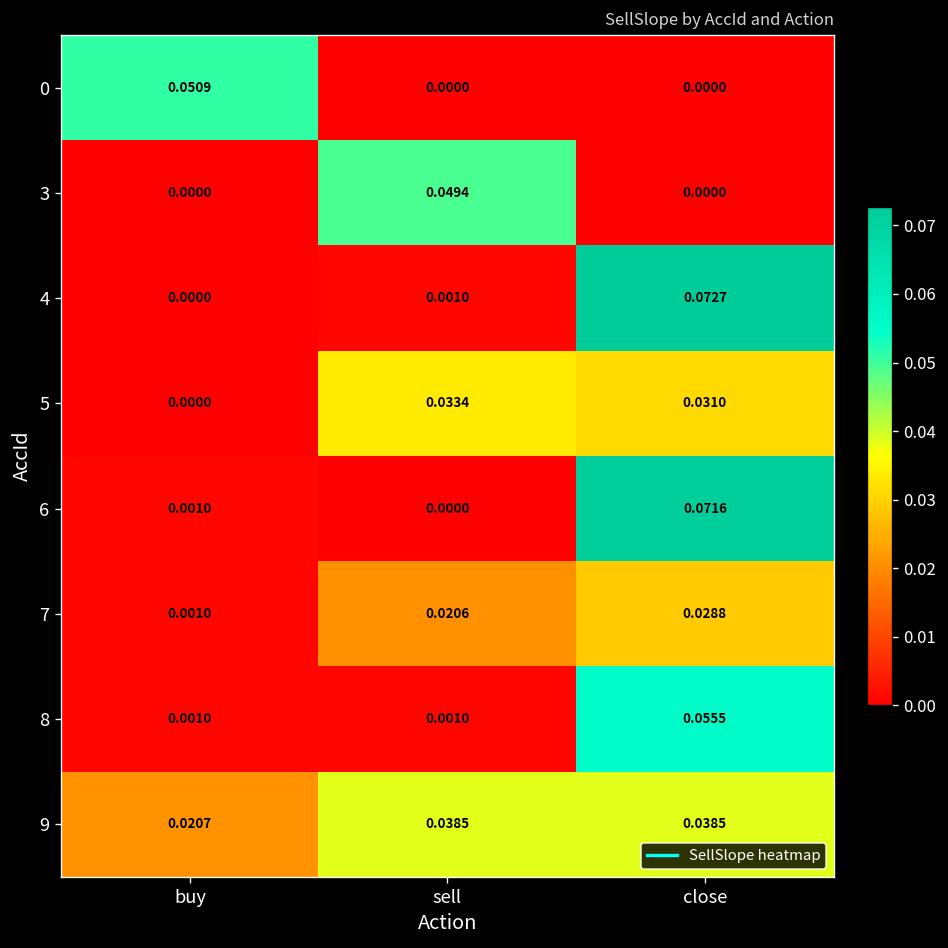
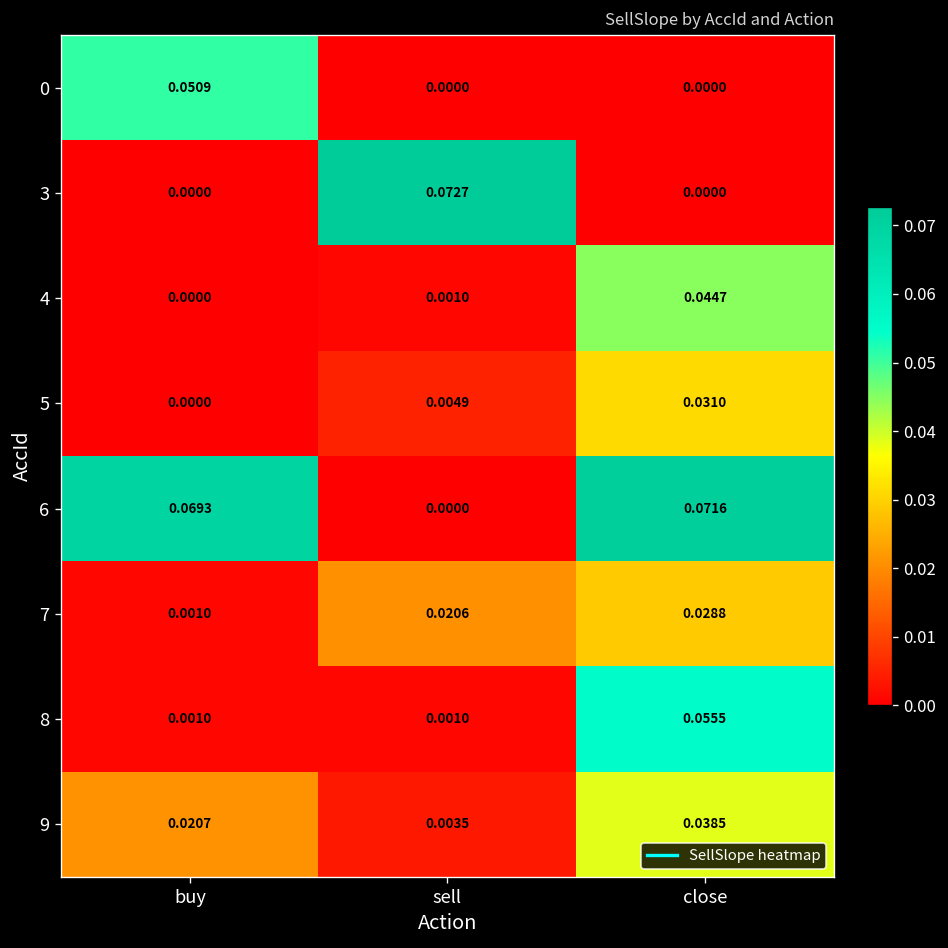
  {
    "0": {
      "buy": 0.0509,
      "sell": 0.0000,
      "close": 0.0000
    },
    "3": {
      "buy": 0.0000,
-     "sell": 0.0494,
+     "sell": 0.0727,
      "close": 0.0000
    },
    "4": {
      "buy": 0.0000,
      "sell": 0.0010,
-     "close": 0.0727
+     "close": 0.0447
    },
    "5": {
      "buy": 0.0000,
-     "sell": 0.0334,
+     "sell": 0.0049,
      "close": 0.0310
    },
    "6": {
-     "buy": 0.0010,
+     "buy": 0.0693,
      "sell": 0.0000,
      "close": 0.0716
    },
    "7": {
      "buy": 0.0010,
      "sell": 0.0206,
      "close": 0.0288
    },
    "8": {
      "buy": 0.0010,
      "sell": 0.0010,
      "close": 0.0555
    },
    "9": {
      "buy": 0.0207,
-     "sell": 0.0385,
+     "sell": 0.0035,
      "close": 0.0385
    }
  }
